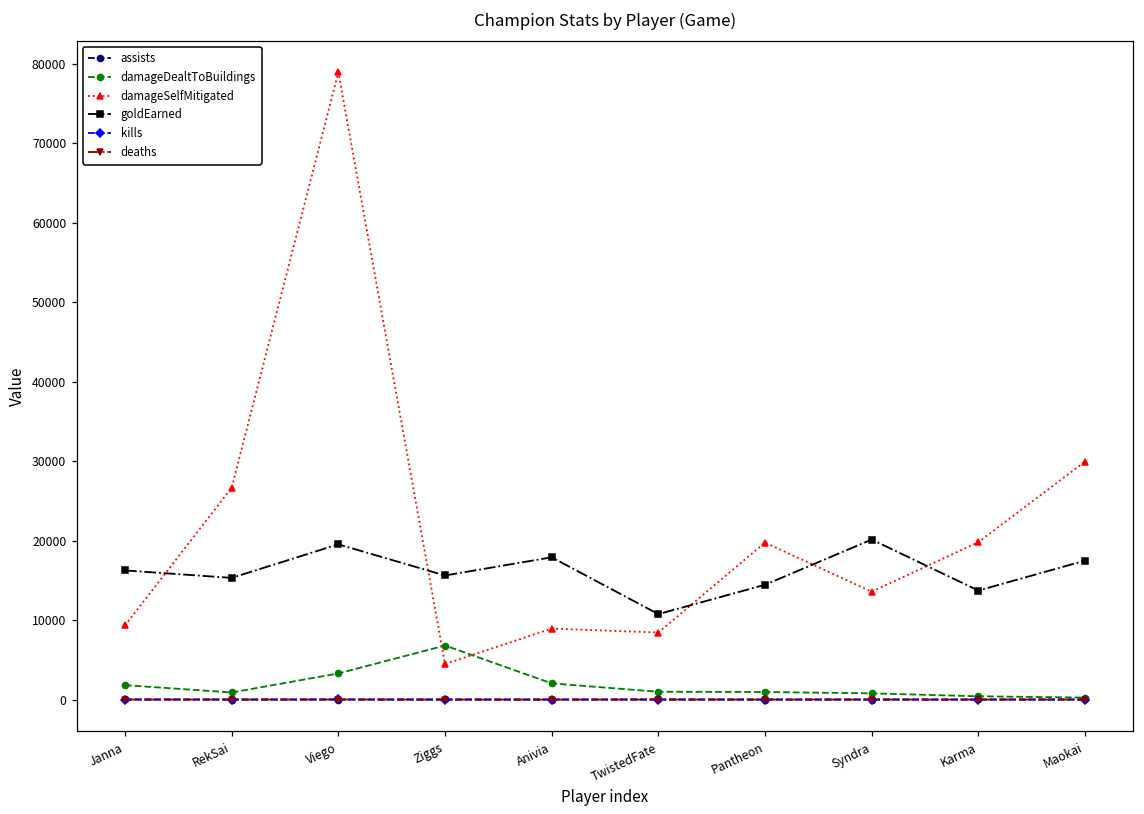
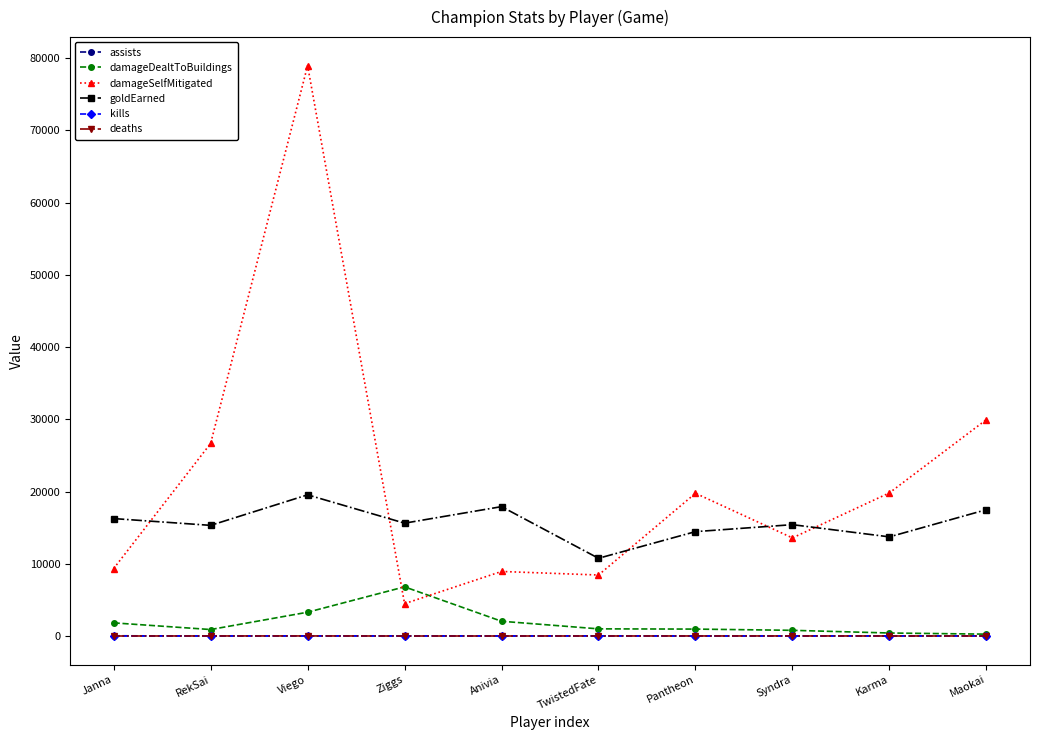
  {
    "deaths": {
      "Janna": 0,
      "RekSai": 0,
      "Viego": 0,
      "Ziggs": 0,
      "Anivia": 0,
      "TwistedFate": 0,
      "Pantheon": 0,
      "Syndra": 0,
      "Karma": 0
    },
    "damageDealtToBuildings": {
      "Janna": 2000,
      "RekSai": 1000,
      "Viego": 3000,
      "Ziggs": 7000,
      "Anivia": 2000,
      "TwistedFate": 1000,
      "Pantheon": 1000,
      "Syndra": 1000,
      "Karma": 0
    },
    "damageSelfMitigated": {
      "Janna": 9000,
      "RekSai": 27000,
      "Viego": 79000,
      "Ziggs": 4000,
      "Anivia": 9000,
      "TwistedFate": 8000,
      "Pantheon": 20000,
      "Syndra": 14000,
      "Karma": 20000,
      "Maokai": 30000
    },
    "goldEarned": {
      "Janna": 16000,
      "RekSai": 15000,
      "Viego": 20000,
      "Ziggs": 16000,
      "Anivia": 18000,
      "TwistedFate": 11000,
      "Pantheon": 14000,
-     "Syndra": 20000,
+     "Syndra": 15000,
      "Karma": 14000,
      "Maokai": 17000
    }
  }
